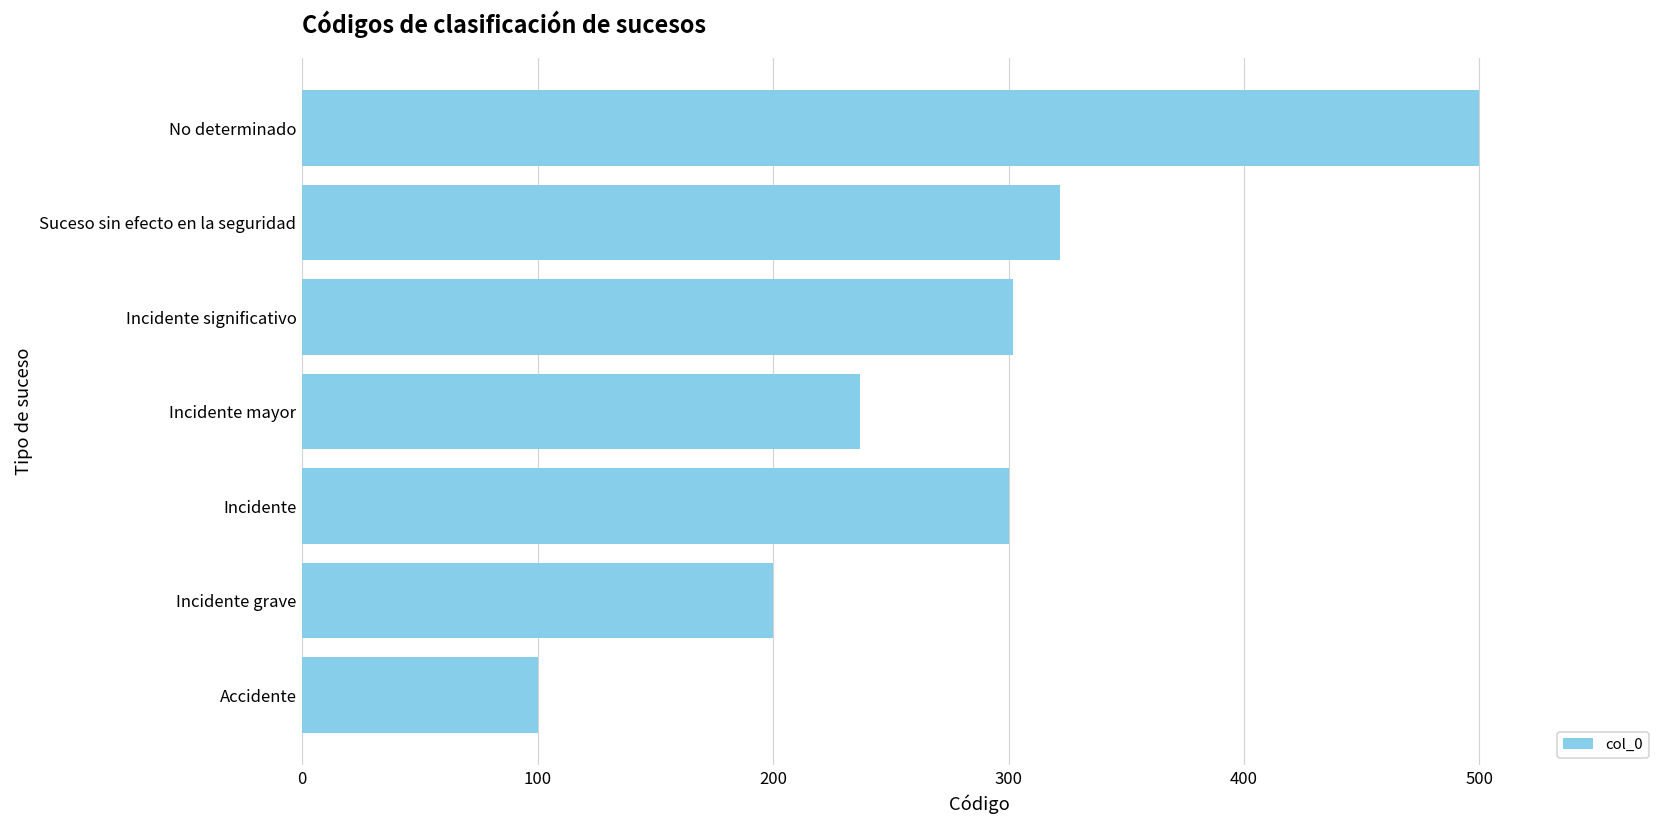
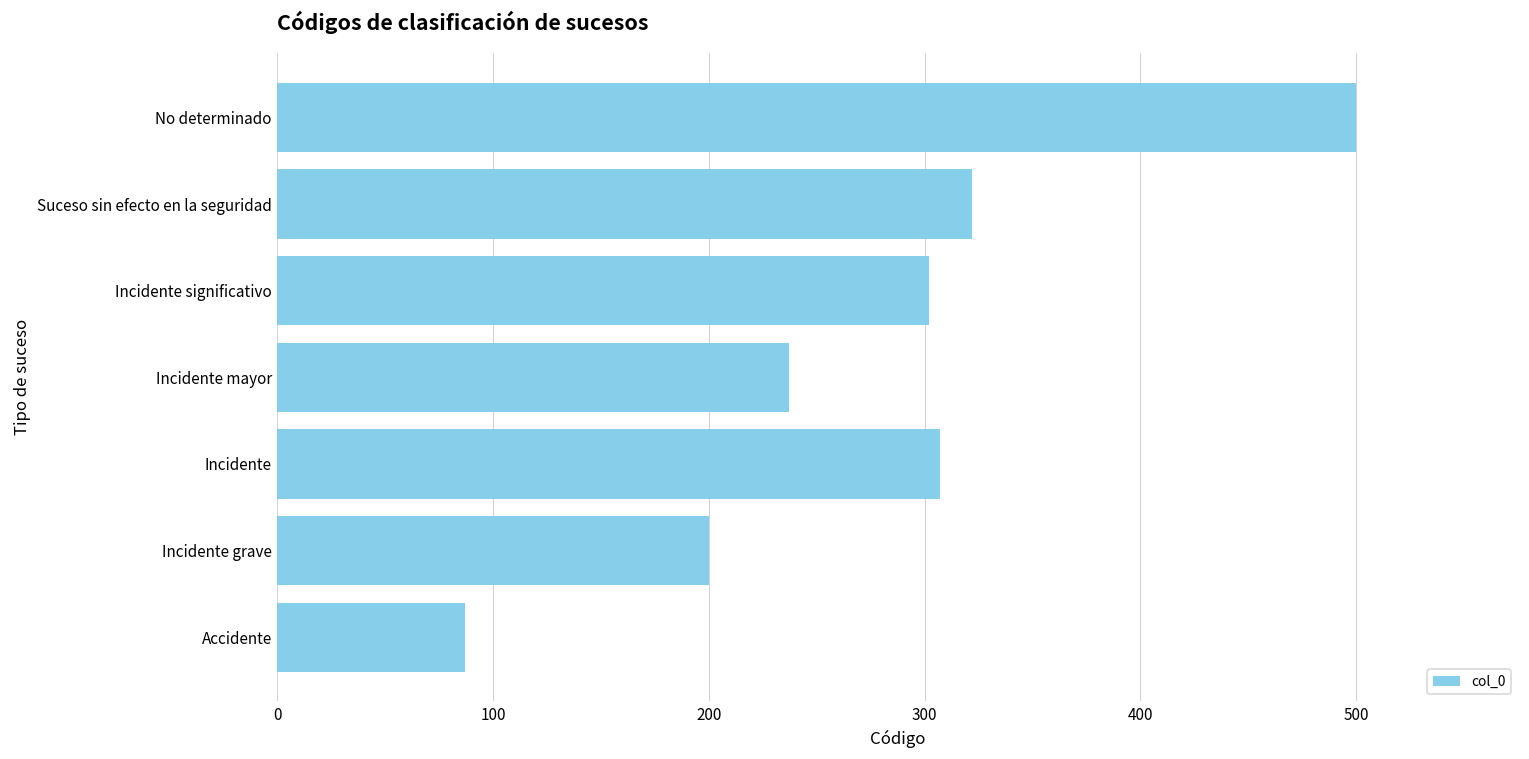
  {
    "No determinado": 500,
    "Suceso sin efecto en la seguridad": 322,
    "Incidente significativo": 302,
    "Incidente mayor": 237,
-   "Incidente": 300,
+   "Incidente": 307,
    "Incidente grave": 200,
-   "Accidente": 100
+   "Accidente": 87
  }
